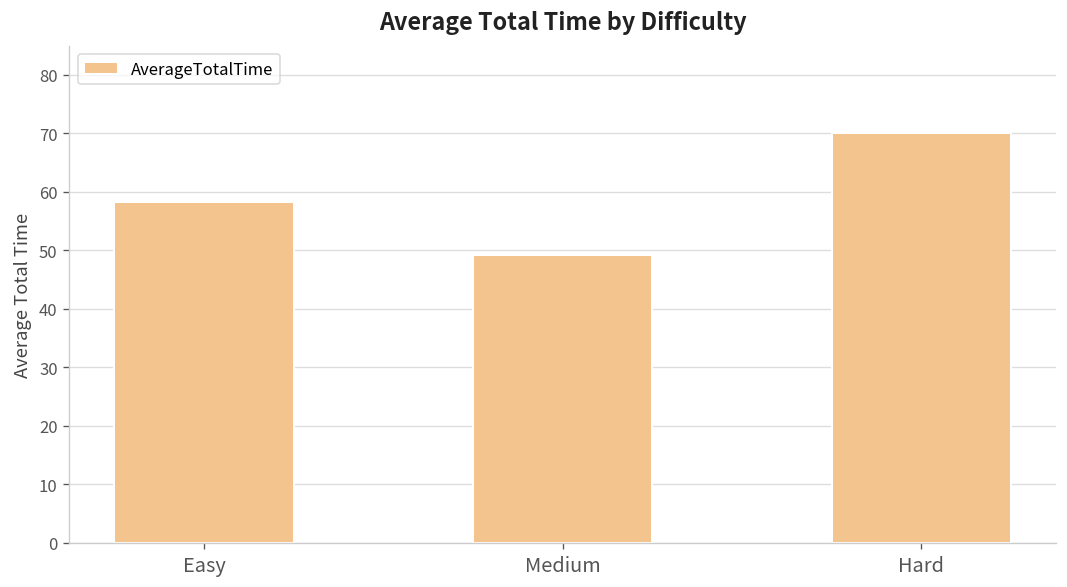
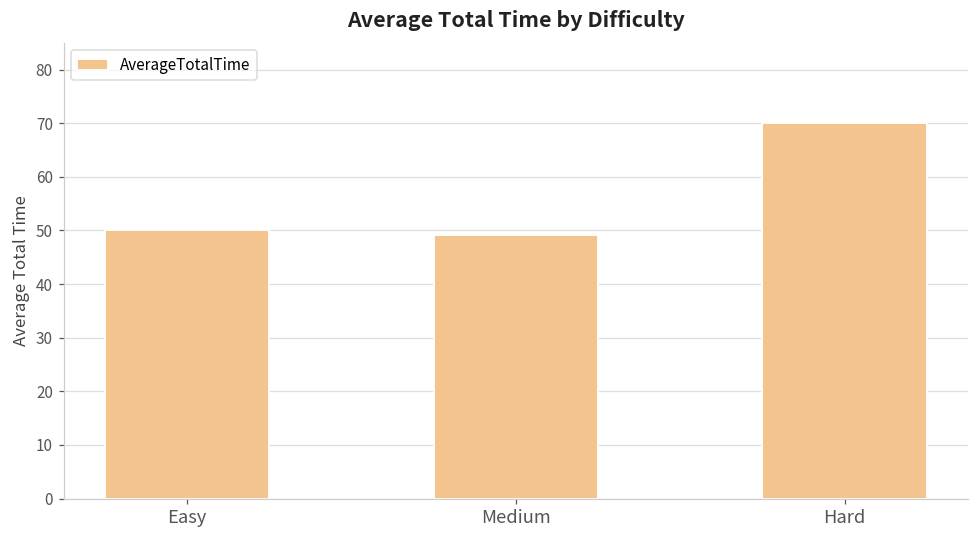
  {
-   "Easy": 58,
+   "Easy": 50,
    "Medium": 49,
    "Hard": 70
  }
